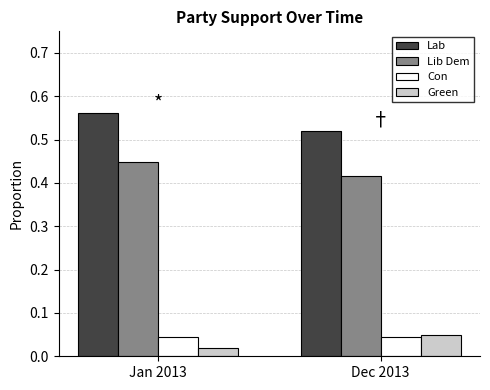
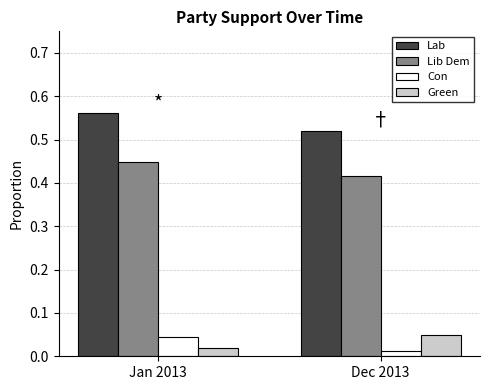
  {
    "Lab": {
      "Jan 2013": 0.56,
      "Dec 2013": 0.52
    },
    "Lib Dem": {
      "Jan 2013": 0.45,
      "Dec 2013": 0.42
    },
    "Con": {
      "Jan 2013": 0.04,
-     "Dec 2013": 0.04
+     "Dec 2013": 0.01
    },
    "Green": {
      "Jan 2013": 0.02,
      "Dec 2013": 0.05
    }
  }
